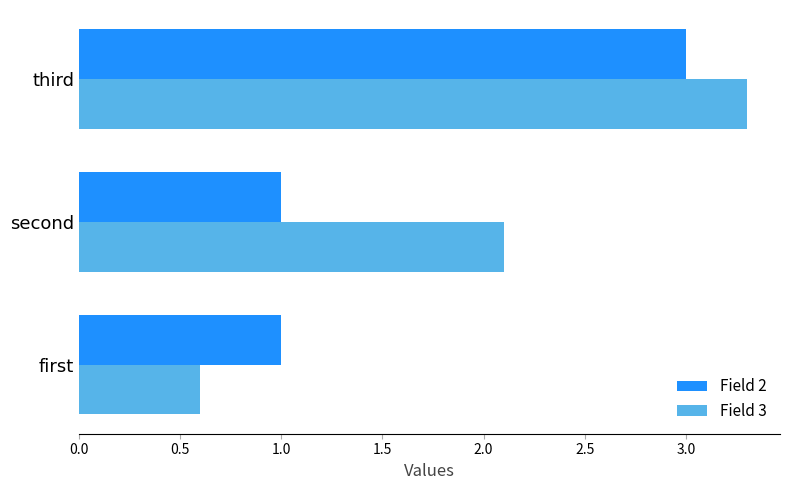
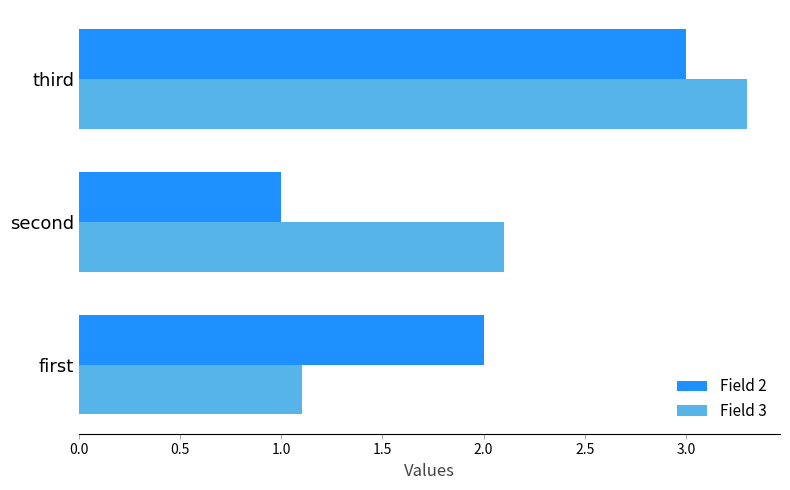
  {
    "Field 2": {
      "third": 3,
      "second": 1,
-     "first": 1
+     "first": 2
    },
    "Field 3": {
      "third": 3.3,
      "second": 2.1,
-     "first": 0.6
+     "first": 1.1
    }
  }
